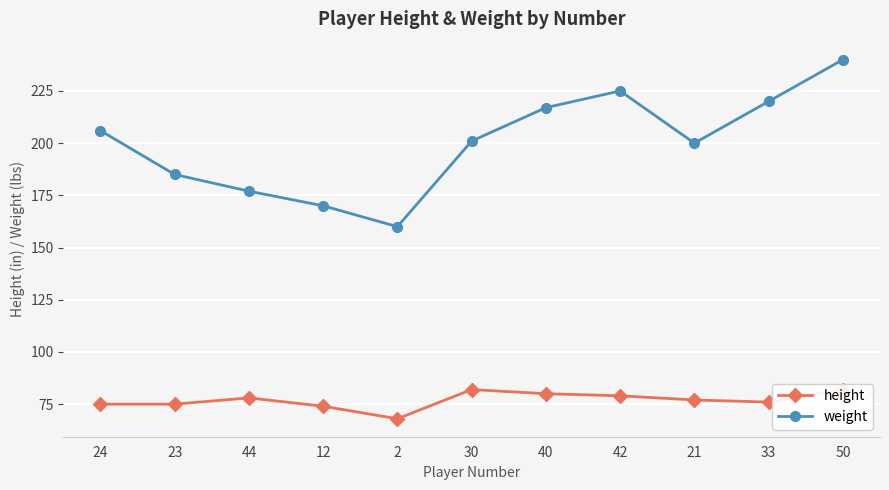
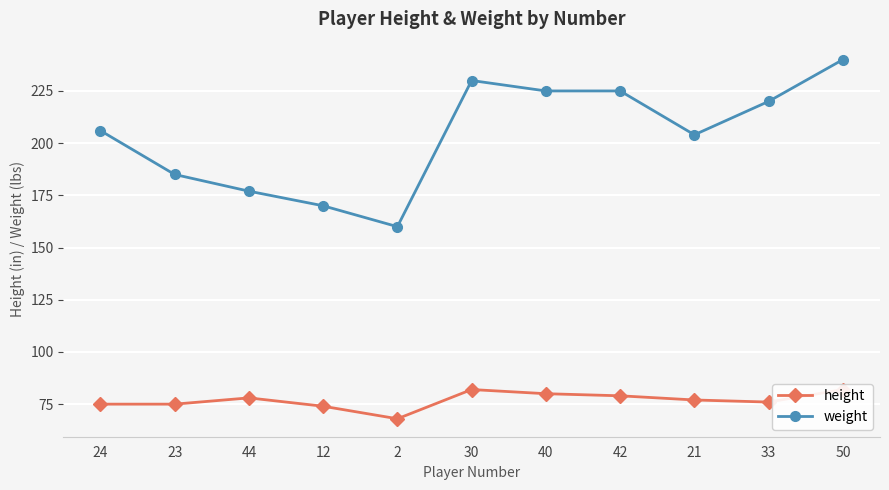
  {
    "height": {
      "24": 75,
      "23": 75,
      "44": 78,
      "12": 74,
      "2": 68,
      "30": 82,
      "40": 80,
      "42": 79,
      "21": 77,
      "33": 76
    },
    "weight": {
      "24": 206,
      "23": 185,
      "44": 177,
      "12": 170,
      "2": 160,
-     "30": 201,
-     "40": 217,
+     "30": 230,
+     "40": 225,
      "42": 225,
-     "21": 200,
+     "21": 204,
      "33": 220,
      "50": 240
    }
  }
